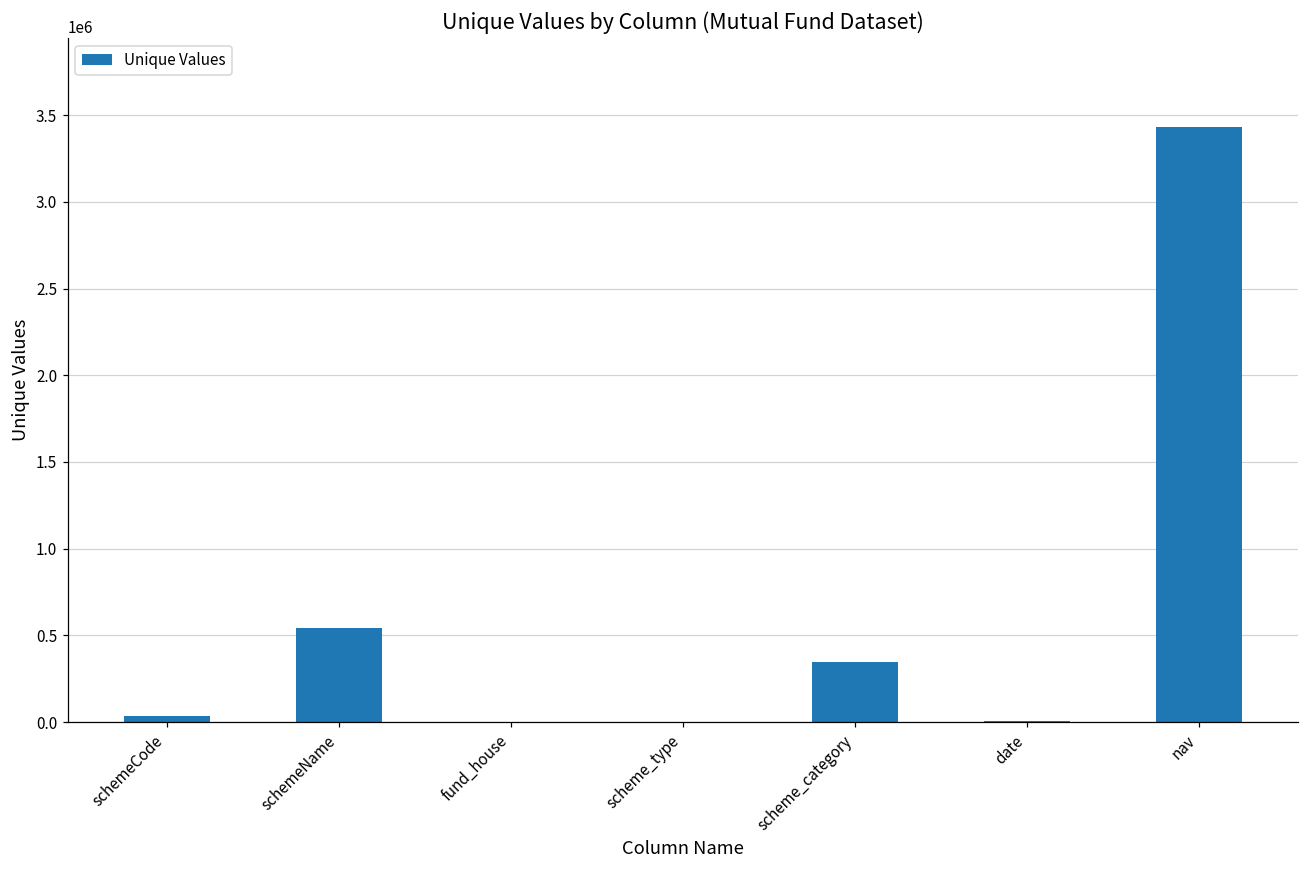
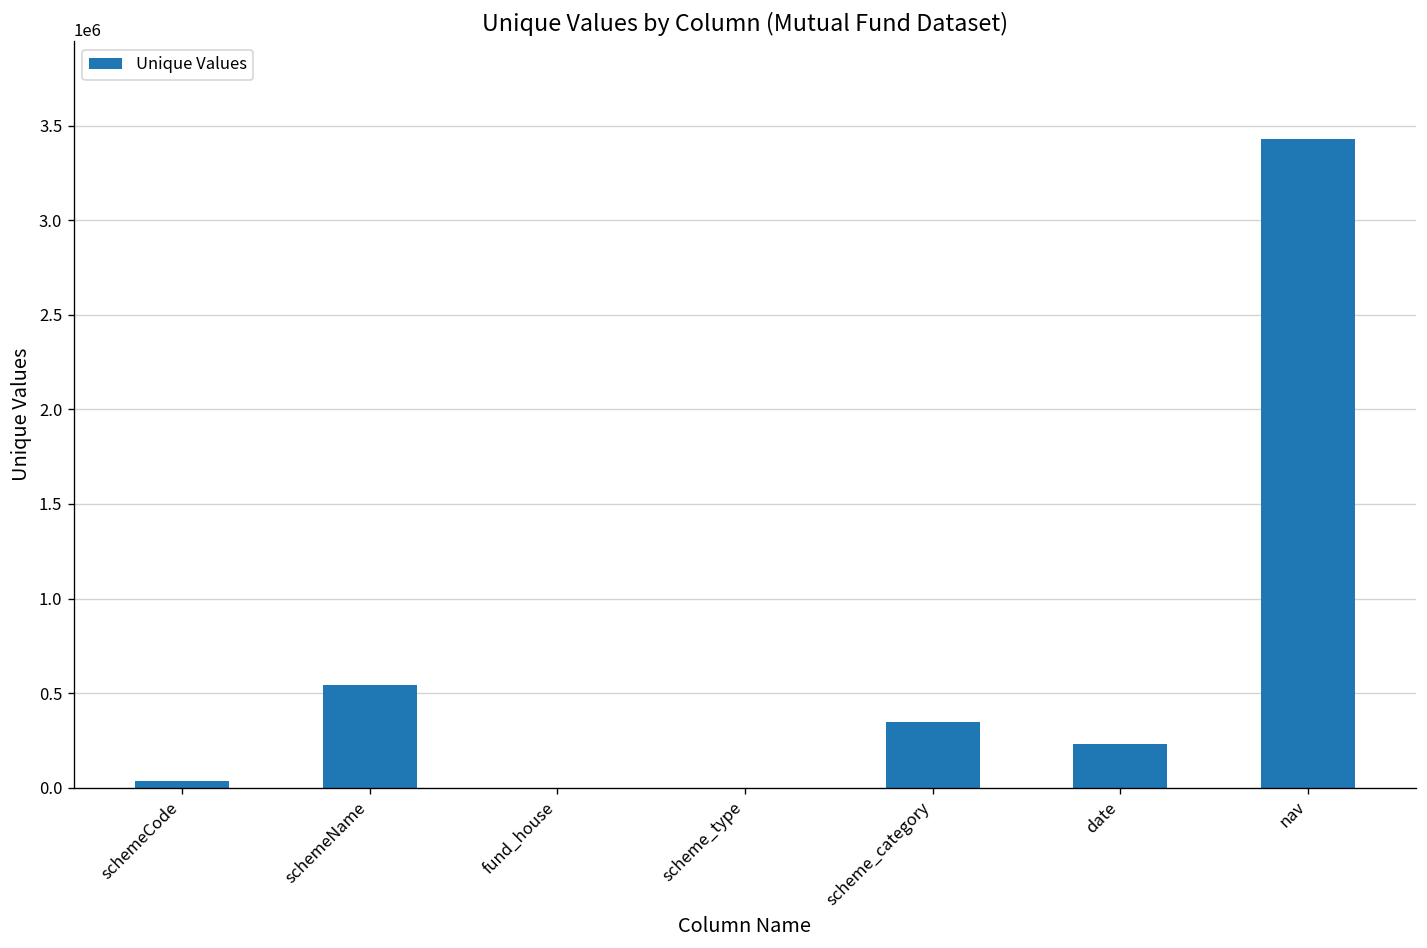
  {
    "schemeCode": 40000,
    "schemeName": 540000,
    "scheme_category": 350000,
-   "date": 10000,
+   "date": 230000,
    "nav": 3430000
  }
